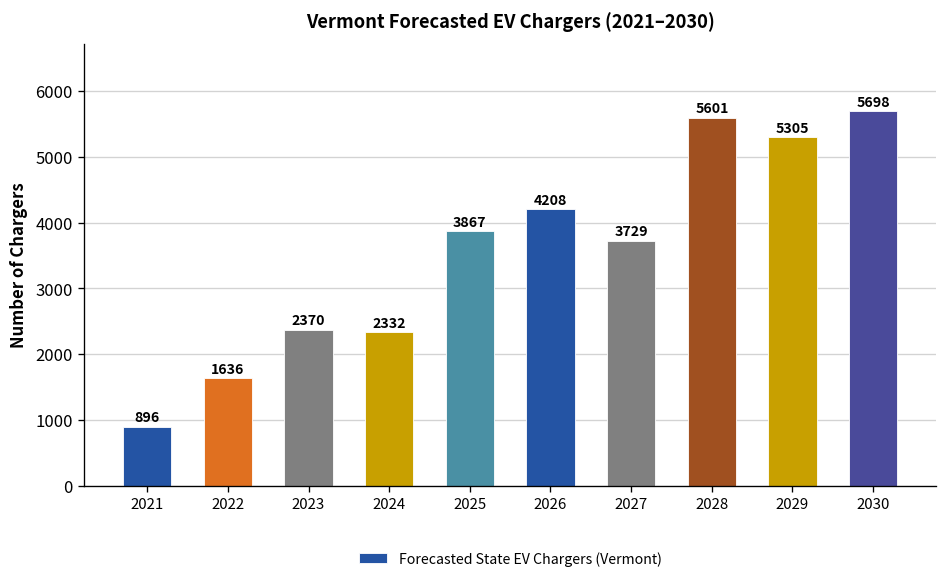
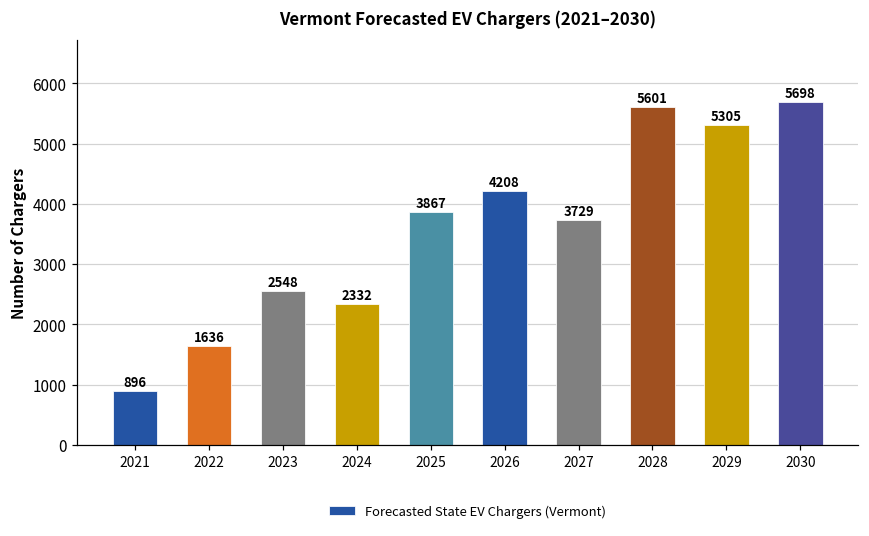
  {
    "2021": 896,
    "2022": 1636,
-   "2023": 2370,
+   "2023": 2548,
    "2024": 2332,
    "2025": 3867,
    "2026": 4208,
    "2027": 3729,
    "2028": 5601,
    "2029": 5305,
    "2030": 5698
  }
